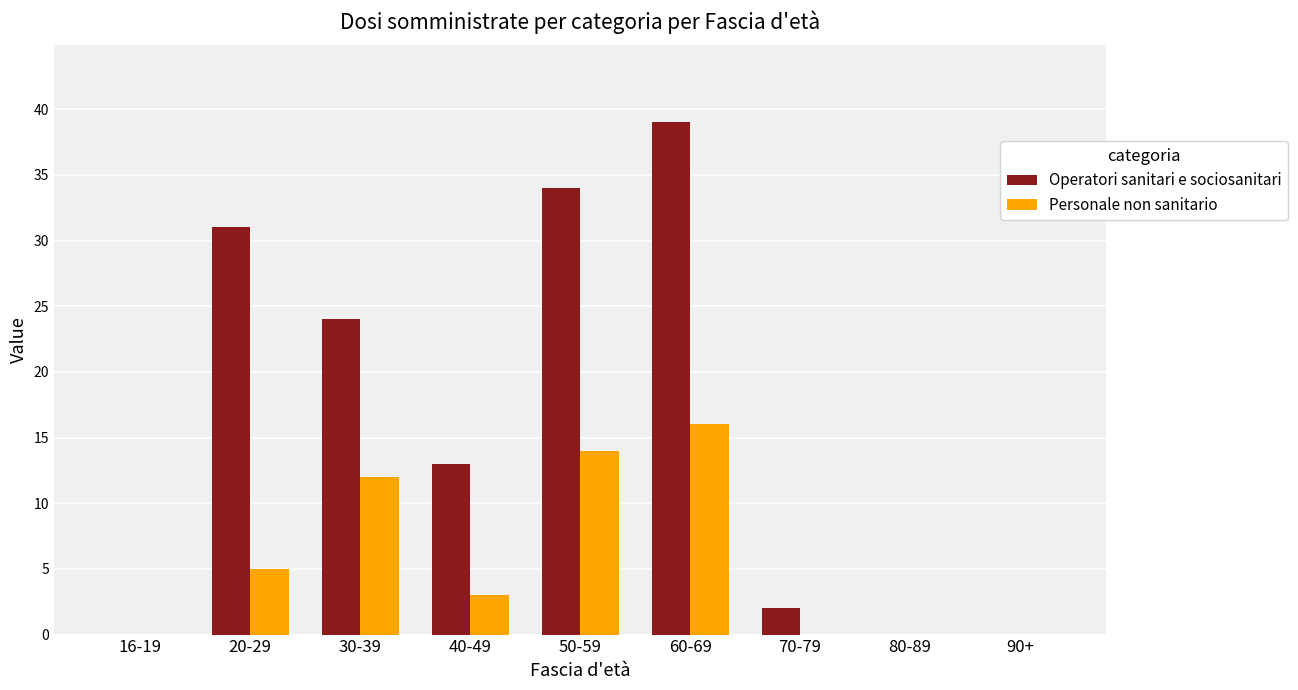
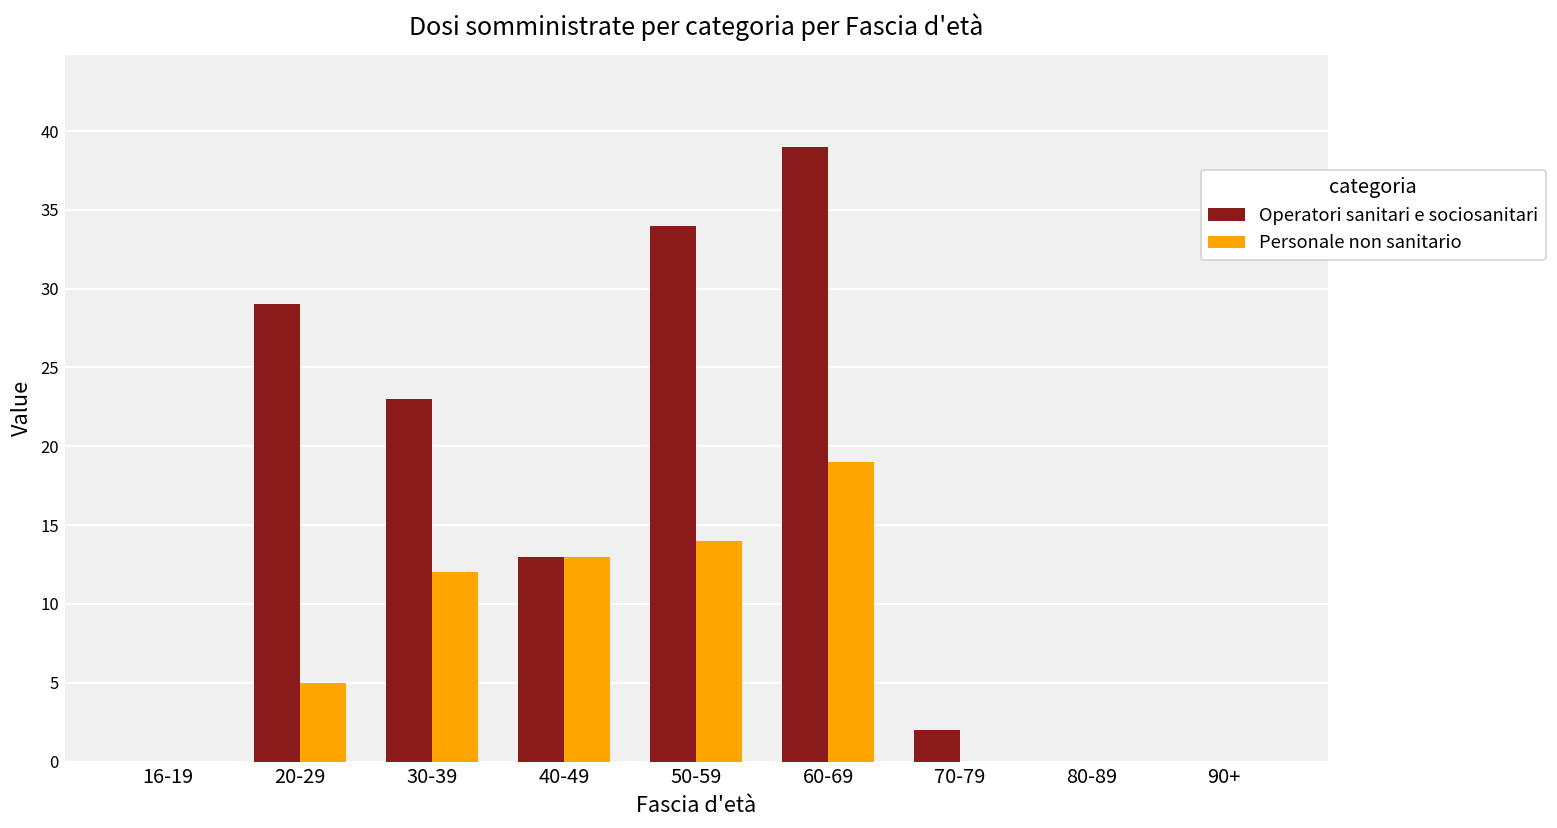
  {
    "Operatori sanitari e sociosanitari": {
      "16-19": 0,
-     "20-29": 31,
-     "30-39": 24,
+     "20-29": 29,
+     "30-39": 23,
      "40-49": 13,
      "50-59": 34,
      "60-69": 39,
      "70-79": 2,
      "80-89": 0,
      "90+": 0
    },
    "Personale non sanitario": {
      "16-19": 0,
      "20-29": 5,
      "30-39": 12,
-     "40-49": 3,
+     "40-49": 13,
      "50-59": 14,
-     "60-69": 16,
+     "60-69": 19,
      "70-79": 0,
      "80-89": 0,
      "90+": 0
    }
  }
